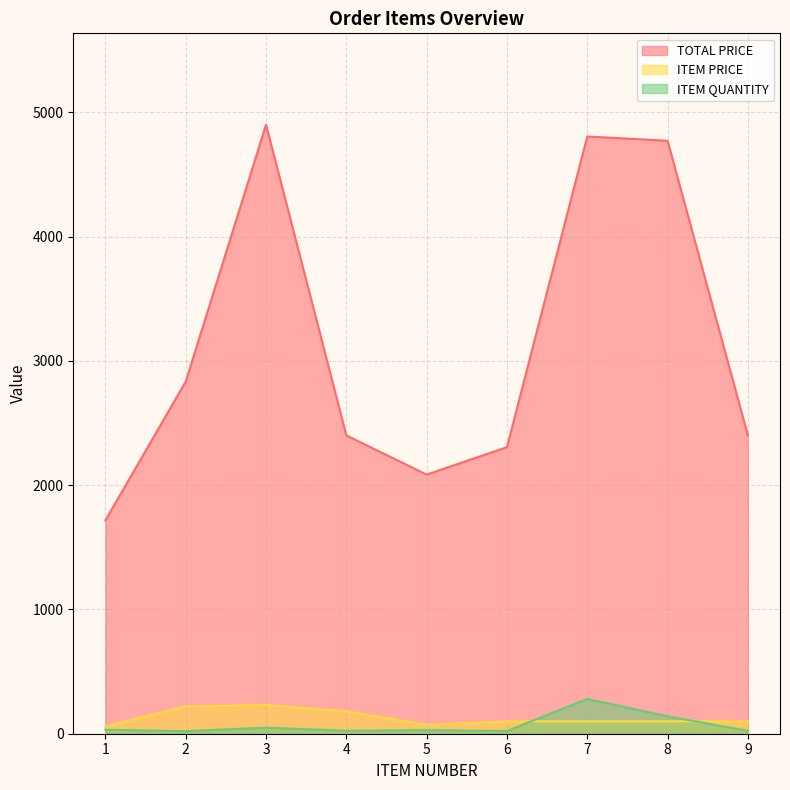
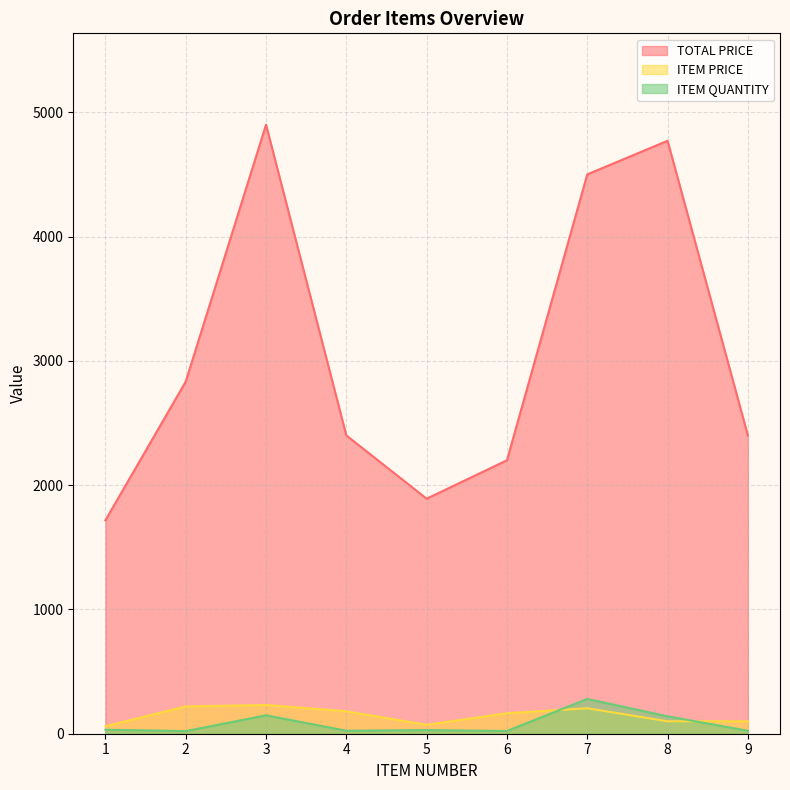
  {
    "TOTAL PRICE": {
      "1": 1720,
      "2": 2830,
      "3": 4900,
      "4": 2400,
-     "5": 2080,
-     "6": 2310,
-     "7": 4810,
+     "5": 1890,
+     "6": 2200,
+     "7": 4500,
      "8": 4770,
      "9": 2400
    },
    "ITEM PRICE": {
      "1": 60,
      "2": 220,
      "3": 230,
      "4": 180,
      "5": 70,
-     "6": 100,
-     "7": 100,
+     "6": 160,
+     "7": 200,
      "8": 100,
      "9": 100
    },
    "ITEM QUANTITY": {
      "1": 30,
      "2": 20,
-     "3": 50,
+     "3": 150,
      "4": 20,
      "5": 30,
      "6": 20,
      "7": 280,
      "8": 140,
      "9": 20
    }
  }
